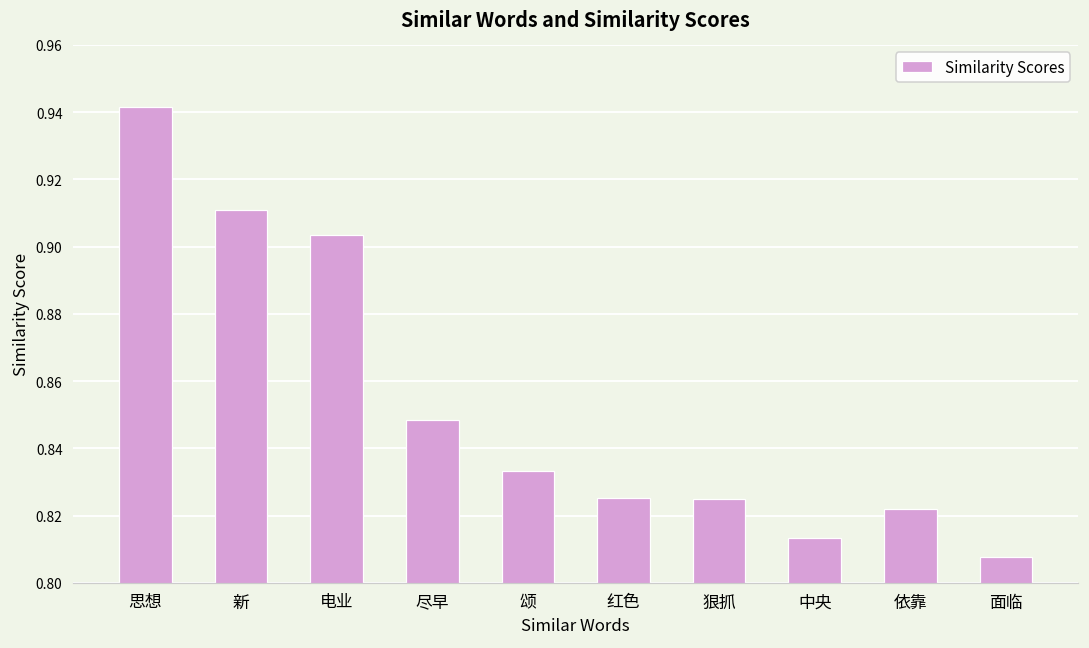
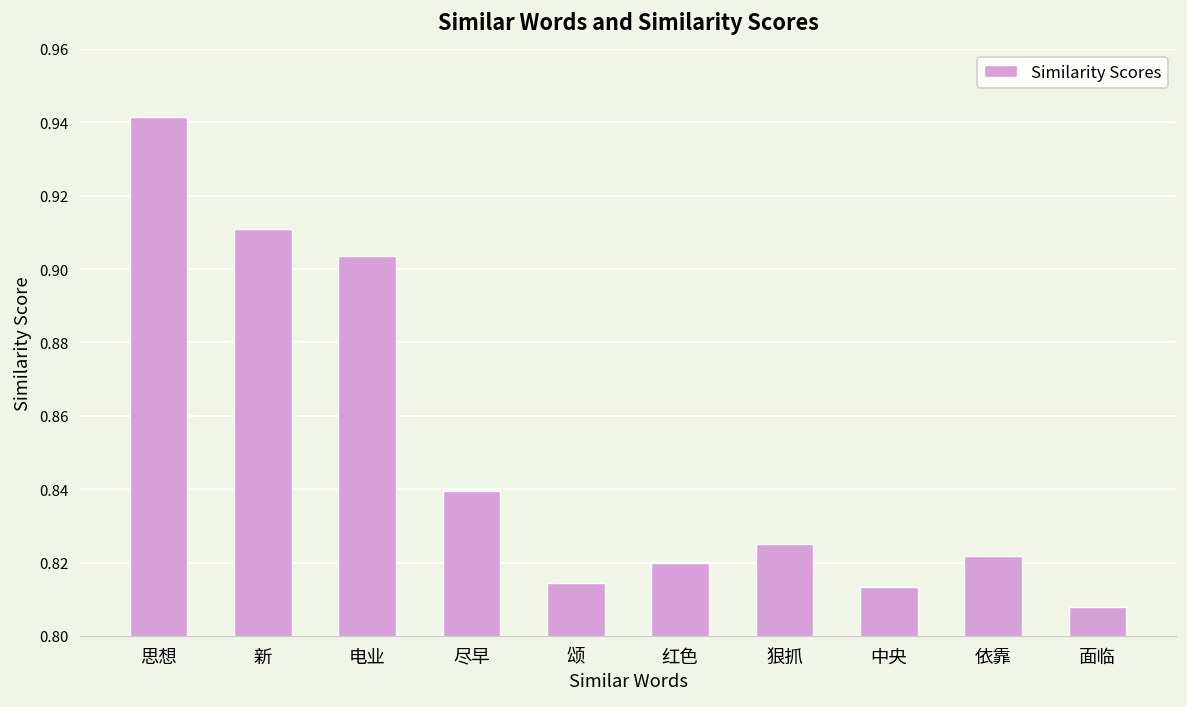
  {
    "思想": 0.942,
    "新": 0.911,
    "电业": 0.904,
-   "尽早": 0.848,
-   "颂": 0.833,
-   "红色": 0.825,
+   "尽早": 0.839,
+   "颂": 0.814,
+   "红色": 0.820,
    "狠抓": 0.825,
    "中央": 0.813,
    "依靠": 0.822,
    "面临": 0.808
  }
